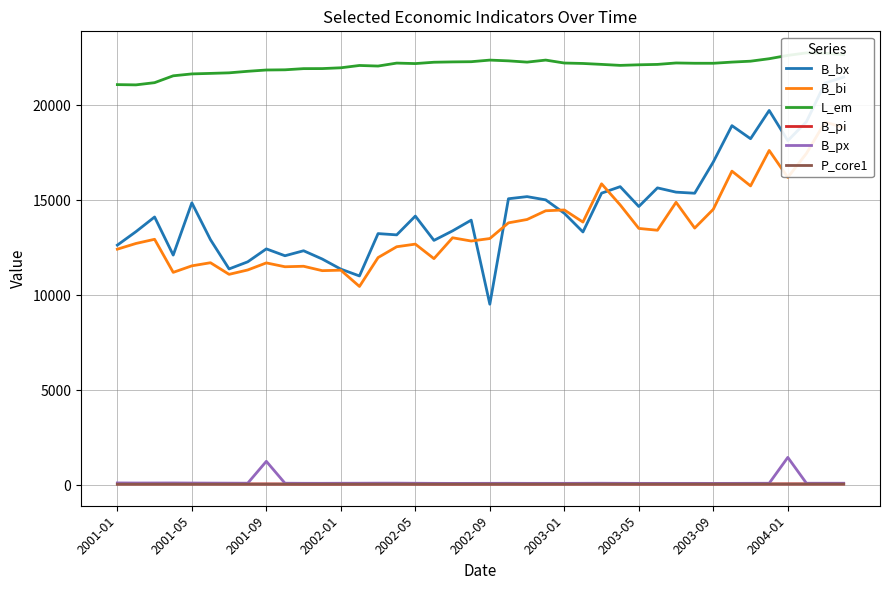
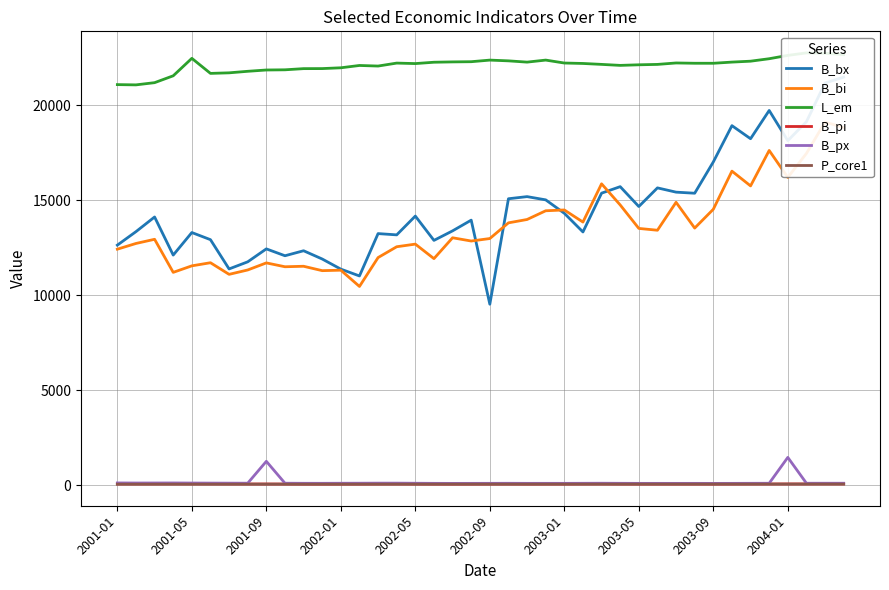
  {
    "B_bx": {
      "2001-01": 12600,
-     "2001-05": 14900,
+     "2001-05": 13300,
      "2001-09": 12400,
      "2002-05": 14200,
      "2002-09": 9500,
      "2003-01": 14300,
      "2003-05": 14700,
      "2003-09": 17000
    },
    "B_bi": {
      "2001-01": 12400,
      "2001-05": 11600,
      "2001-09": 11700,
      "2002-05": 12700,
      "2002-09": 13000,
      "2003-01": 14500,
      "2003-05": 13500,
      "2003-09": 14500,
      "2004-01": 16200
    },
    "L_em": {
      "2001-01": 21100,
-     "2001-05": 21700,
+     "2001-05": 22500,
      "2001-09": 21900,
      "2002-01": 22000,
      "2002-05": 22200,
      "2002-09": 22400,
      "2003-01": 22200,
      "2003-05": 22100,
      "2003-09": 22200
    },
    "P_core1": {
      "2001-09": 100,
      "2004-01": 100
    },
    "B_px": {
      "2001-09": 1300,
      "2004-01": 1500
    }
  }
